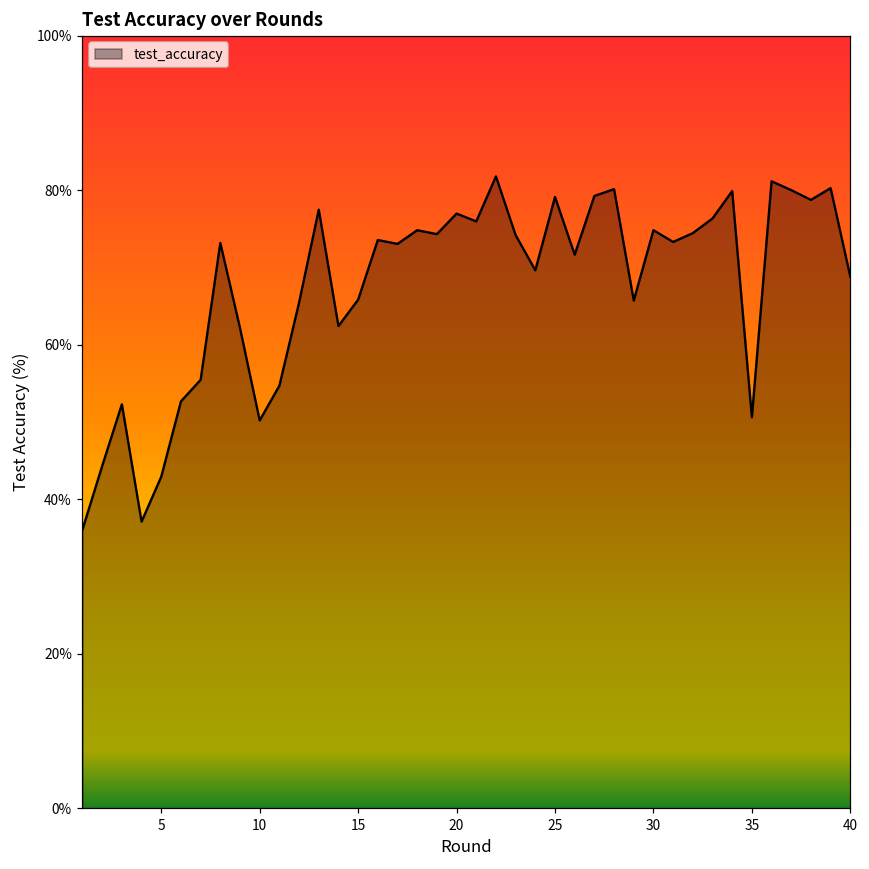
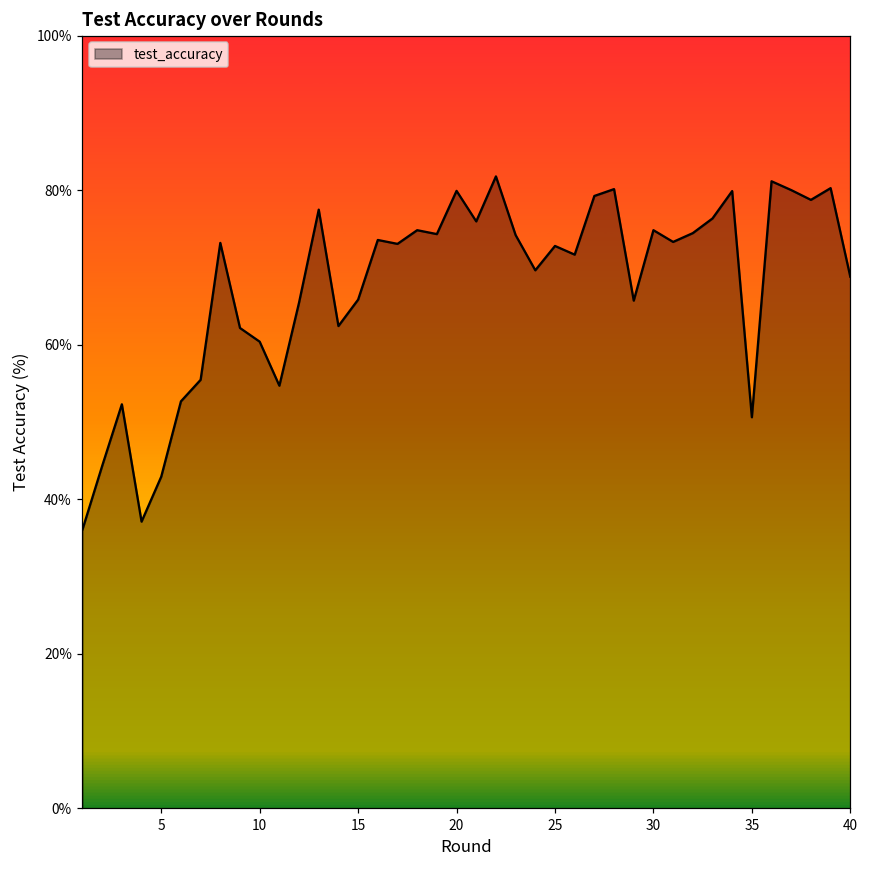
  {
    "5": "43%",
-   "10": "50%",
+   "10": "60%",
    "15": "66%",
-   "20": "77%",
-   "25": "79%",
+   "20": "80%",
+   "25": "73%",
    "30": "75%",
    "35": "51%",
    "40": "69%"
  }
